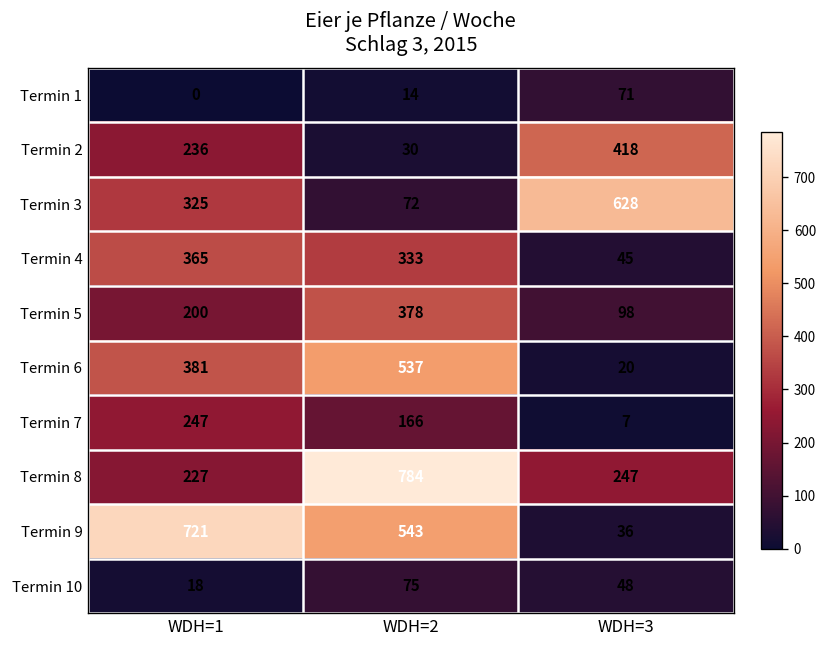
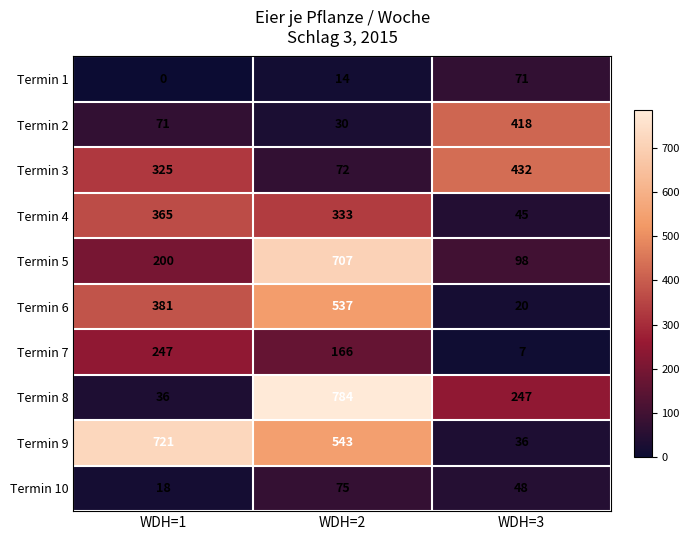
  {
    "Termin 1": {
      "WDH=1": 0,
      "WDH=2": 14,
      "WDH=3": 71
    },
    "Termin 2": {
-     "WDH=1": 236,
+     "WDH=1": 71,
      "WDH=2": 30,
      "WDH=3": 418
    },
    "Termin 3": {
      "WDH=1": 325,
      "WDH=2": 72,
-     "WDH=3": 628
+     "WDH=3": 432
    },
    "Termin 4": {
      "WDH=1": 365,
      "WDH=2": 333,
      "WDH=3": 45
    },
    "Termin 5": {
      "WDH=1": 200,
-     "WDH=2": 378,
+     "WDH=2": 707,
      "WDH=3": 98
    },
    "Termin 6": {
      "WDH=1": 381,
      "WDH=2": 537,
      "WDH=3": 20
    },
    "Termin 7": {
      "WDH=1": 247,
      "WDH=2": 166,
      "WDH=3": 7
    },
    "Termin 8": {
-     "WDH=1": 227,
+     "WDH=1": 36,
      "WDH=3": 247
    },
    "Termin 9": {
      "WDH=1": 721,
      "WDH=2": 543,
      "WDH=3": 36
    },
    "Termin 10": {
      "WDH=1": 18,
      "WDH=2": 75,
      "WDH=3": 48
    }
  }
